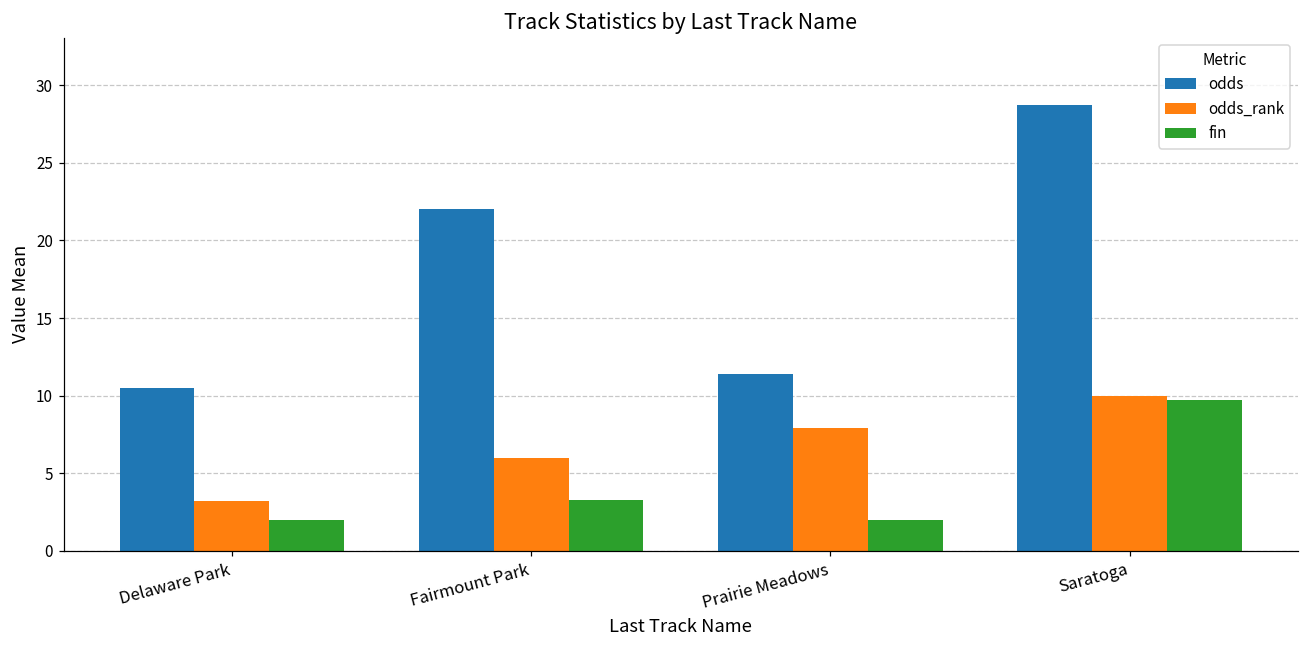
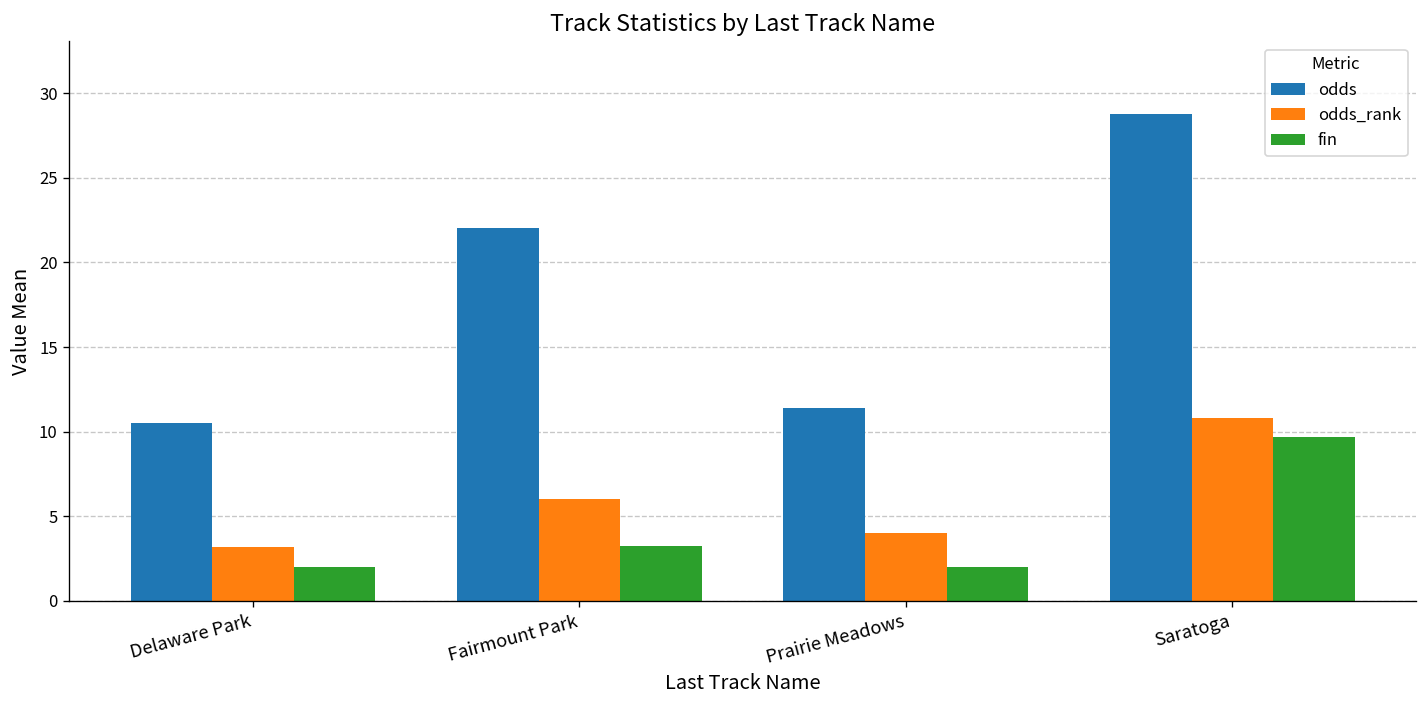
  {
    "odds": {
      "Delaware Park": 10.5,
      "Fairmount Park": 22.0,
      "Prairie Meadows": 11.4,
      "Saratoga": 28.8
    },
    "odds_rank": {
      "Delaware Park": 3.2,
      "Fairmount Park": 6.0,
-     "Prairie Meadows": 7.9,
-     "Saratoga": 10.0
+     "Prairie Meadows": 4.0,
+     "Saratoga": 10.8
    },
    "fin": {
      "Delaware Park": 2.0,
      "Fairmount Park": 3.3,
      "Prairie Meadows": 2.0,
      "Saratoga": 9.7
    }
  }
